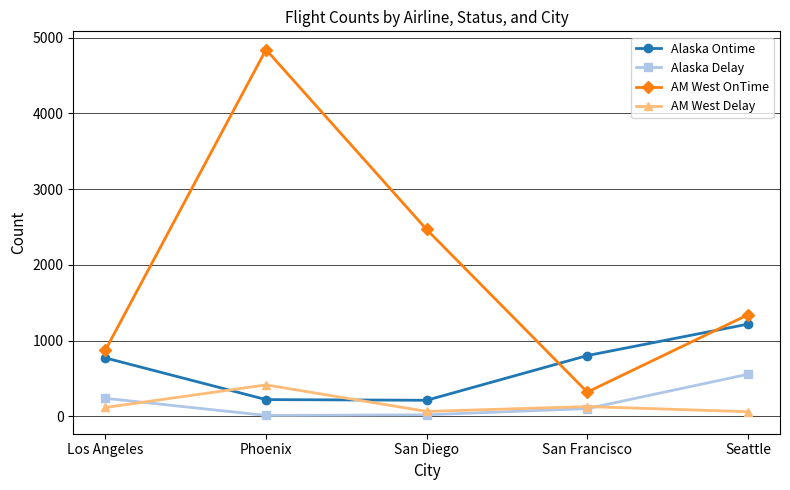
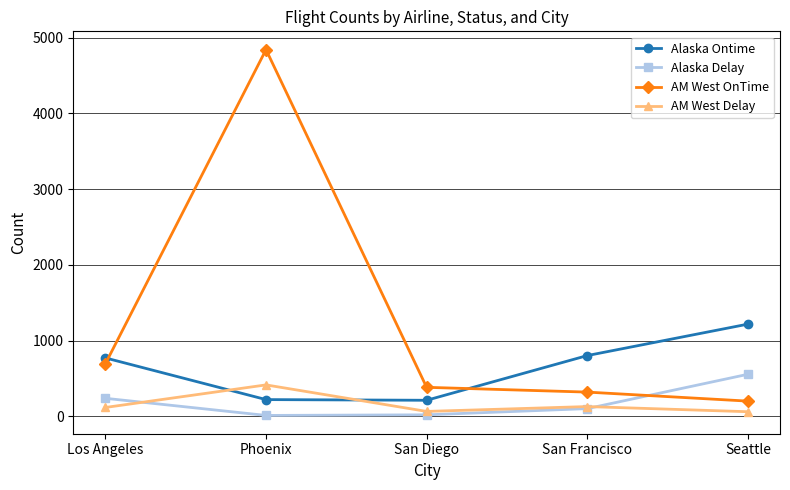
  {
    "Alaska Ontime": {
      "Los Angeles": 800,
      "Phoenix": 200,
      "San Diego": 200,
      "San Francisco": 800,
      "Seattle": 1200
    },
    "Alaska Delay": {
      "Los Angeles": 200,
      "Phoenix": 0,
      "San Diego": 0,
      "Seattle": 600
    },
    "AM West OnTime": {
-     "Los Angeles": 900,
+     "Los Angeles": 700,
      "Phoenix": 4800,
-     "San Diego": 2500,
+     "San Diego": 400,
      "San Francisco": 300,
-     "Seattle": 1300
+     "Seattle": 200
    },
    "AM West Delay": {
      "Los Angeles": 100,
      "Phoenix": 400,
      "San Diego": 100,
      "Seattle": 100
    }
  }
